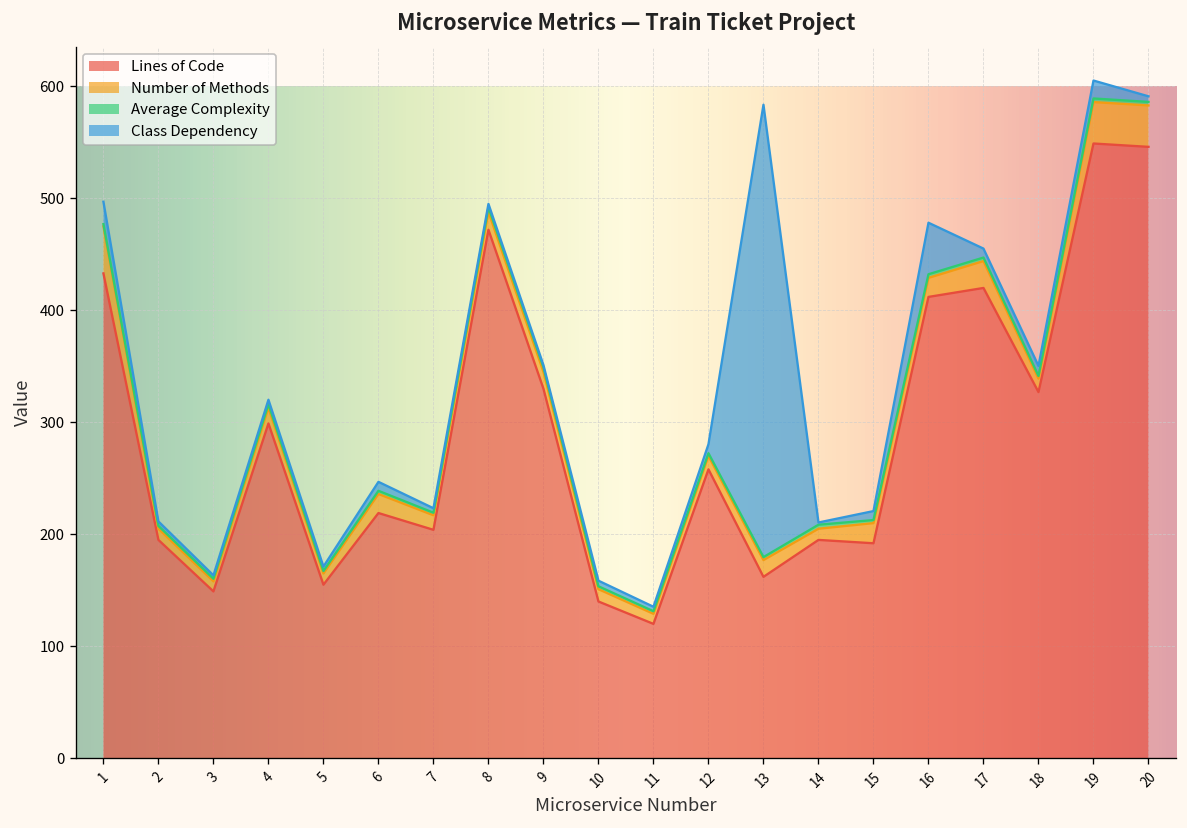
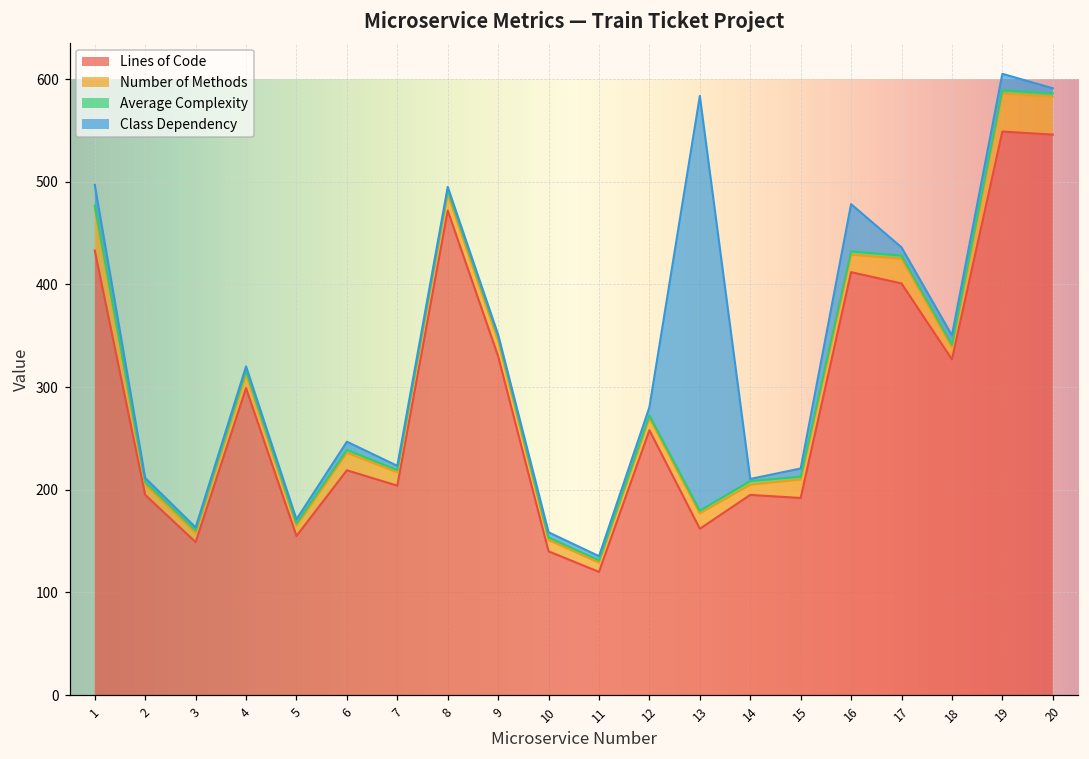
  {
    "Lines of Code": {
      "1": 430,
      "2": 200,
      "3": 150,
      "4": 300,
      "5": 160,
      "6": 220,
      "7": 200,
      "8": 470,
      "9": 330,
      "10": 140,
      "11": 120,
      "12": 260,
      "13": 160,
      "14": 200,
      "15": 190,
      "16": 410,
-     "17": 420,
+     "17": 400,
      "18": 330,
      "19": 550,
      "20": 550
    },
    "Number of Methods": {
      "4": 10,
      "6": 20,
      "8": 20,
      "9": 20,
      "14": 10,
      "16": 20,
      "17": 20,
      "19": 40,
      "20": 40
    },
    "Average Complexity": {
      "4": 0,
      "6": 0,
      "8": 0,
      "16": 0,
      "17": 0,
      "19": 0,
      "20": 0
    },
    "Class Dependency": {
      "1": 20,
      "2": 0,
      "3": 0,
      "4": 0,
      "5": 0,
      "6": 10,
      "7": 0,
      "8": 0,
      "10": 10,
      "11": 0,
      "12": 10,
      "13": 400,
      "15": 10,
      "16": 50,
      "17": 10,
      "18": 10,
      "19": 20,
      "20": 10
    }
  }
